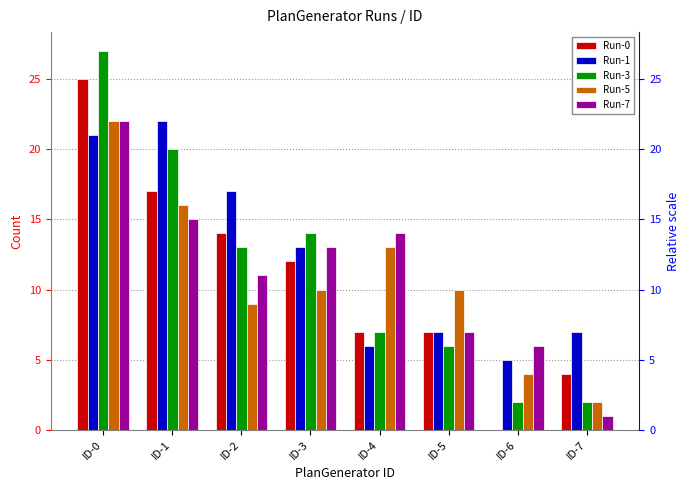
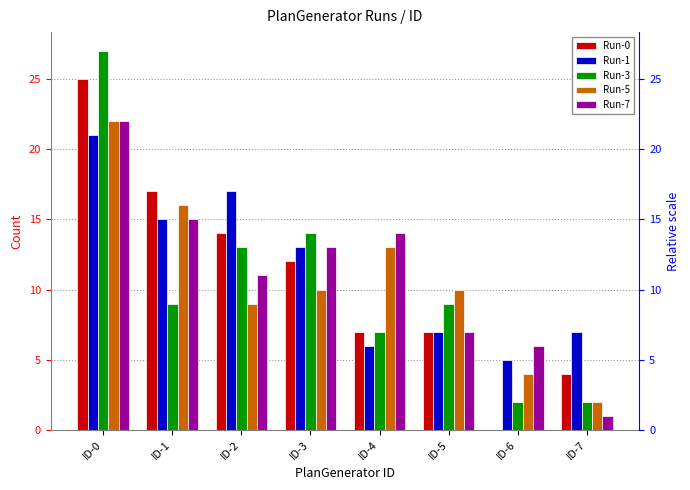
  {
    "Run-0": {
      "ID-0": 25,
      "ID-1": 17,
      "ID-2": 14,
      "ID-3": 12,
      "ID-4": 7,
      "ID-5": 7,
      "ID-6": 0,
      "ID-7": 4
    },
    "Run-1": {
      "ID-0": 21,
-     "ID-1": 22,
+     "ID-1": 15,
      "ID-2": 17,
      "ID-3": 13,
      "ID-4": 6,
      "ID-5": 7,
      "ID-6": 5,
      "ID-7": 7
    },
    "Run-3": {
      "ID-0": 27,
-     "ID-1": 20,
+     "ID-1": 9,
      "ID-2": 13,
      "ID-3": 14,
      "ID-4": 7,
-     "ID-5": 6,
+     "ID-5": 9,
      "ID-6": 2,
      "ID-7": 2
    },
    "Run-5": {
      "ID-0": 22,
      "ID-1": 16,
      "ID-2": 9,
      "ID-3": 10,
      "ID-4": 13,
      "ID-5": 10,
      "ID-6": 4,
      "ID-7": 2
    },
    "Run-7": {
      "ID-0": 22,
      "ID-1": 15,
      "ID-2": 11,
      "ID-3": 13,
      "ID-4": 14,
      "ID-5": 7,
      "ID-6": 6,
      "ID-7": 1
    }
  }
